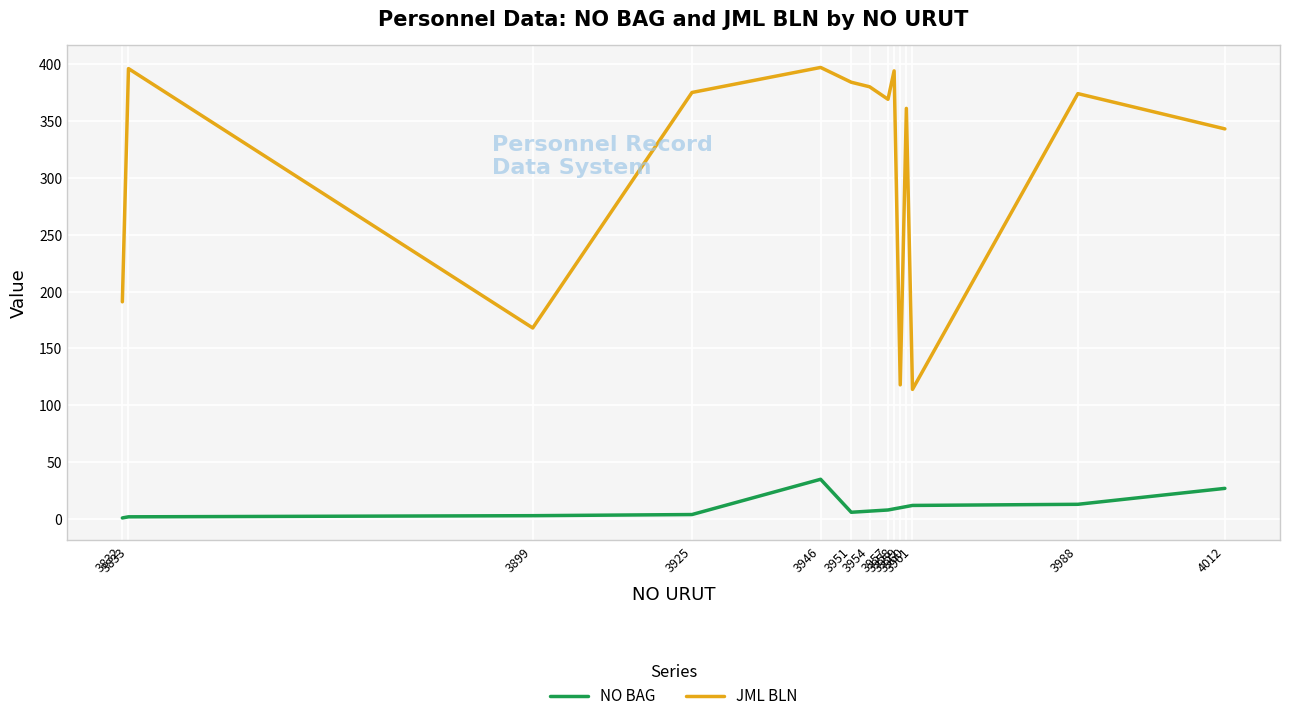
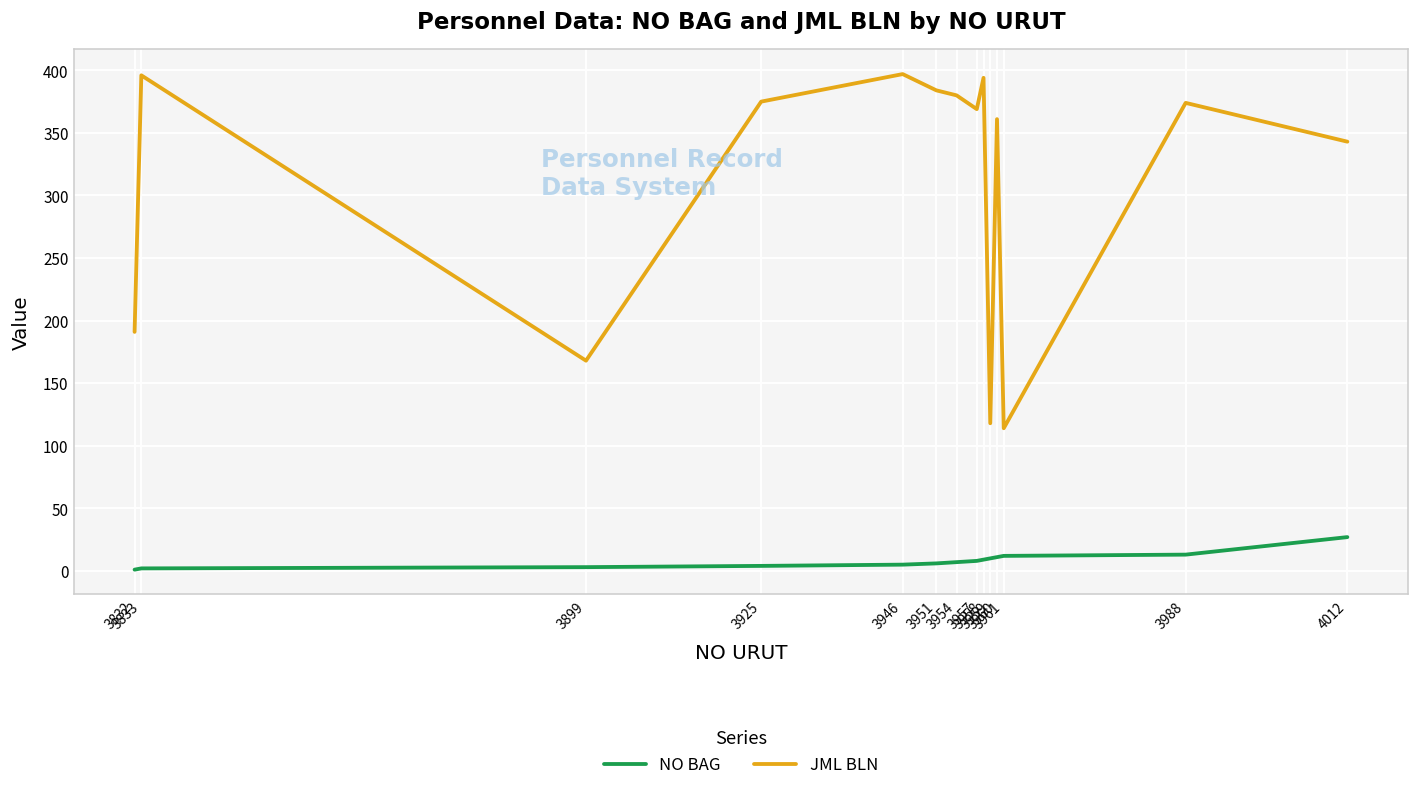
  {
    "NO BAG": {
      "3832": 1,
      "3833": 2,
      "3899": 3,
      "3925": 4,
-     "3946": 35,
+     "3946": 5,
      "3951": 6,
      "3954": 7,
      "3957": 8,
      "3958": 9,
      "3959": 10,
      "3960": 11,
      "3961": 12,
      "3988": 13,
      "4012": 27
    },
    "JML BLN": {
      "3832": 191,
      "3833": 396,
      "3899": 168,
      "3925": 375,
      "3946": 397,
      "3951": 384,
      "3954": 380,
      "3957": 369,
      "3958": 394,
      "3959": 118,
      "3960": 361,
      "3961": 114,
      "3988": 374,
      "4012": 343
    }
  }
